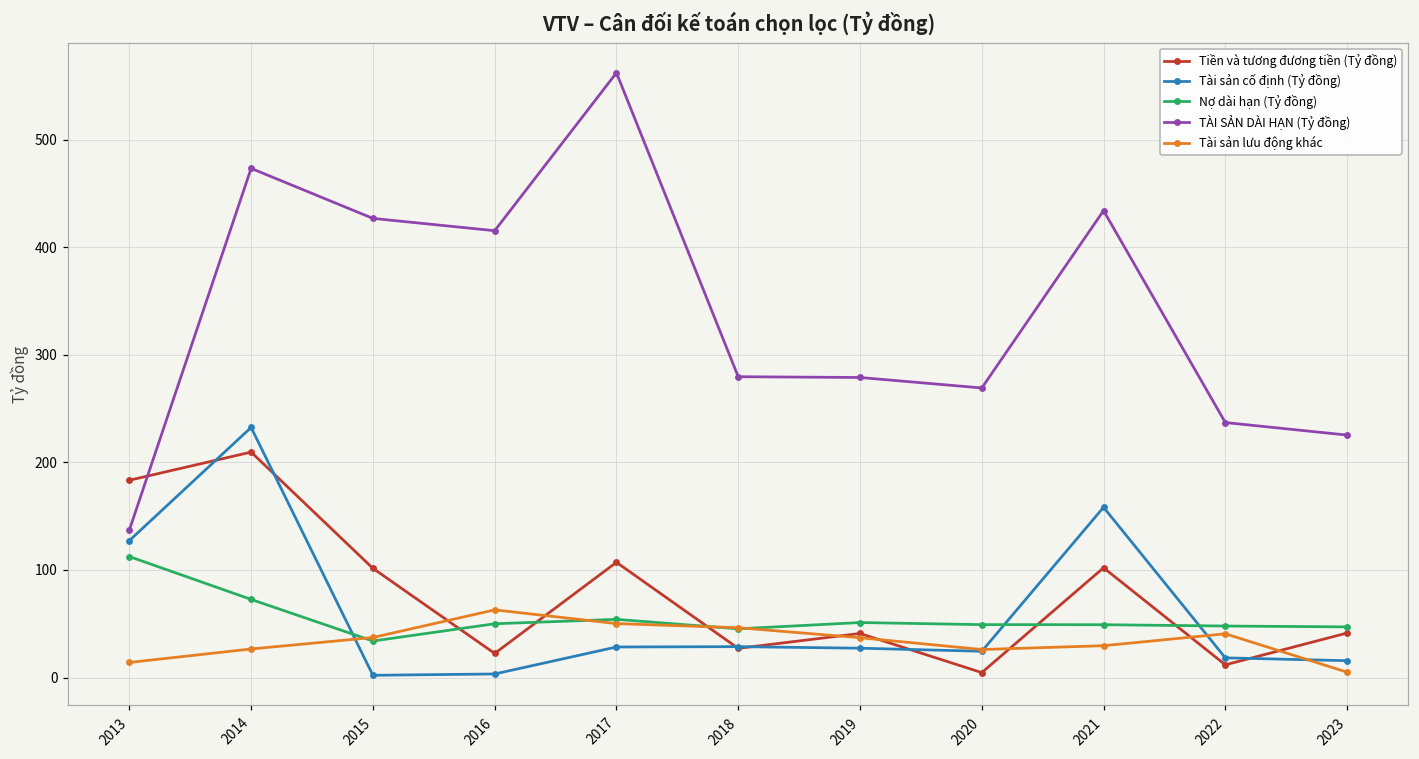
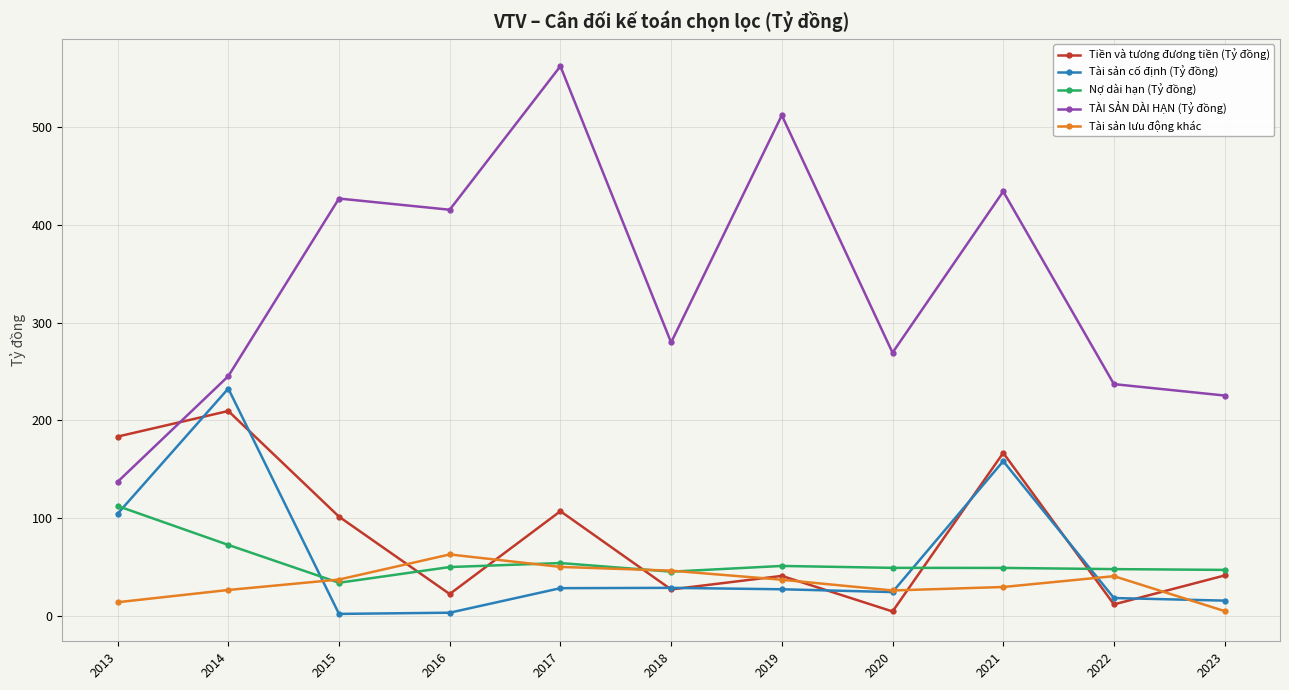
  {
    "Tiền và tương đương tiền (Tỷ đồng)": {
      "2013": 180,
      "2014": 210,
      "2015": 100,
      "2016": 20,
      "2017": 110,
      "2019": 40,
      "2020": 0,
-     "2021": 100,
+     "2021": 170,
      "2022": 10,
      "2023": 40
    },
    "Tài sản cố định (Tỷ đồng)": {
-     "2013": 130,
+     "2013": 100,
      "2014": 230,
      "2015": 0,
      "2016": 0,
      "2017": 30,
      "2019": 30,
      "2021": 160,
      "2022": 20,
      "2023": 20
    },
    "Nợ dài hạn (Tỷ đồng)": {
      "2013": 110,
      "2014": 70,
      "2015": 30,
      "2016": 50,
      "2017": 50,
      "2019": 50,
      "2020": 50,
      "2021": 50,
      "2022": 50,
      "2023": 50
    },
    "TÀI SẢN DÀI HẠN (Tỷ đồng)": {
      "2013": 140,
-     "2014": 470,
+     "2014": 250,
      "2015": 430,
      "2016": 420,
      "2017": 560,
      "2018": 280,
-     "2019": 280,
+     "2019": 510,
      "2020": 270,
      "2021": 430,
      "2022": 240,
      "2023": 230
    },
    "Tài sản lưu động khác": {
      "2013": 10,
      "2014": 30,
      "2015": 40,
      "2016": 60,
      "2017": 50,
      "2019": 40,
      "2021": 30,
      "2022": 40,
      "2023": 0
    }
  }
